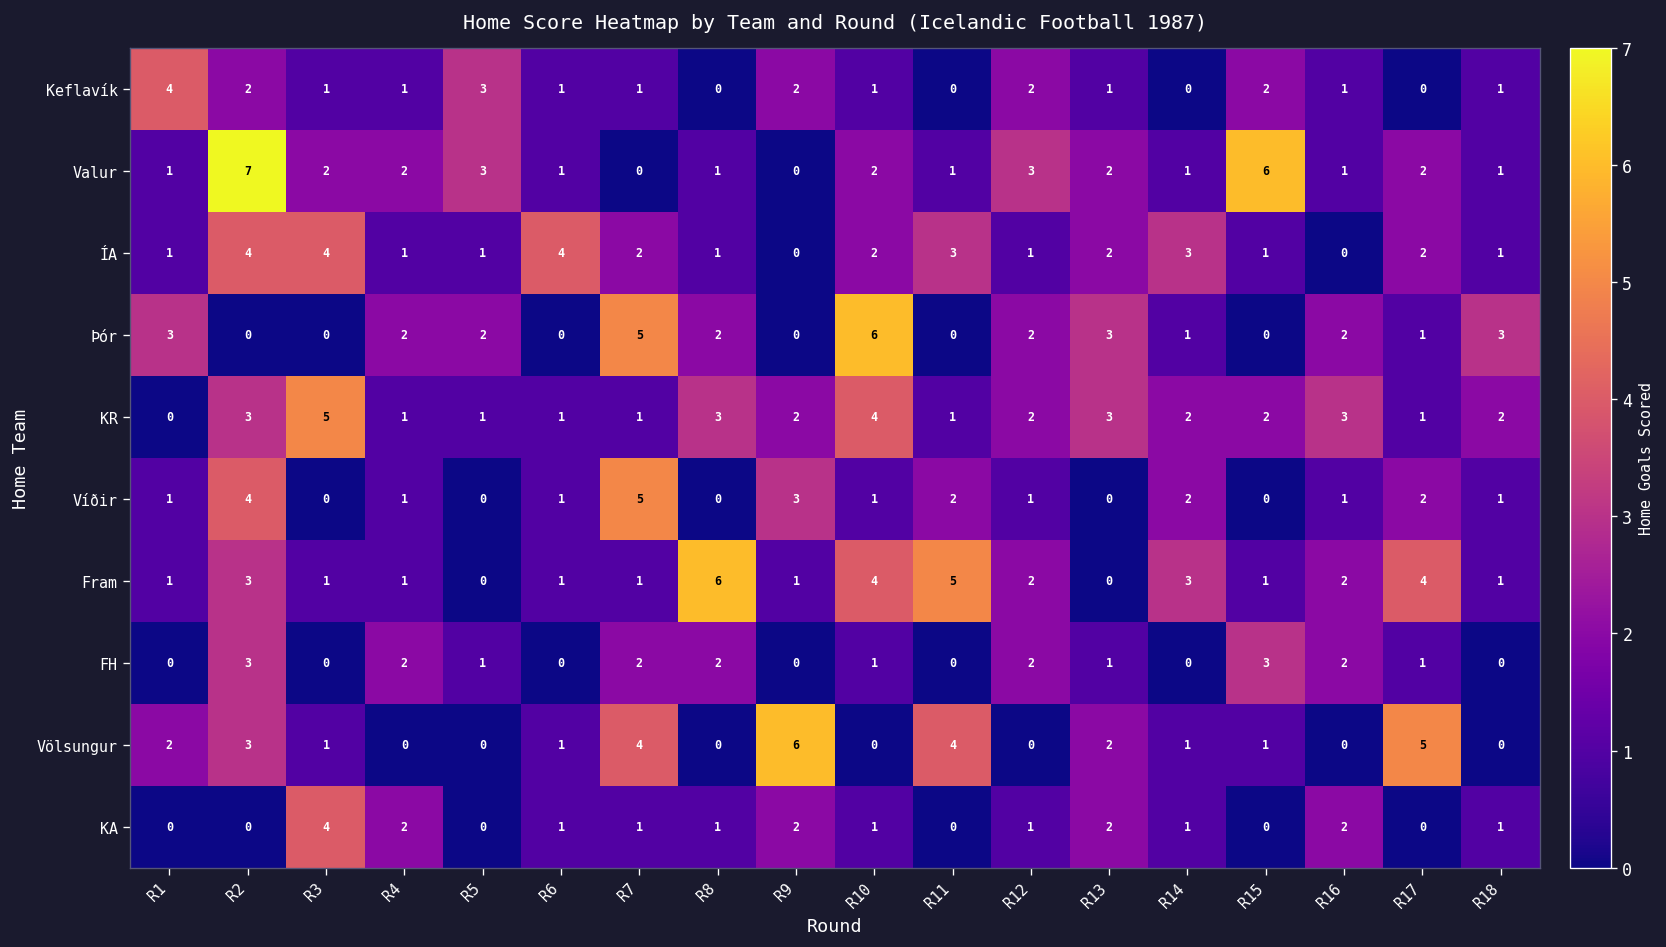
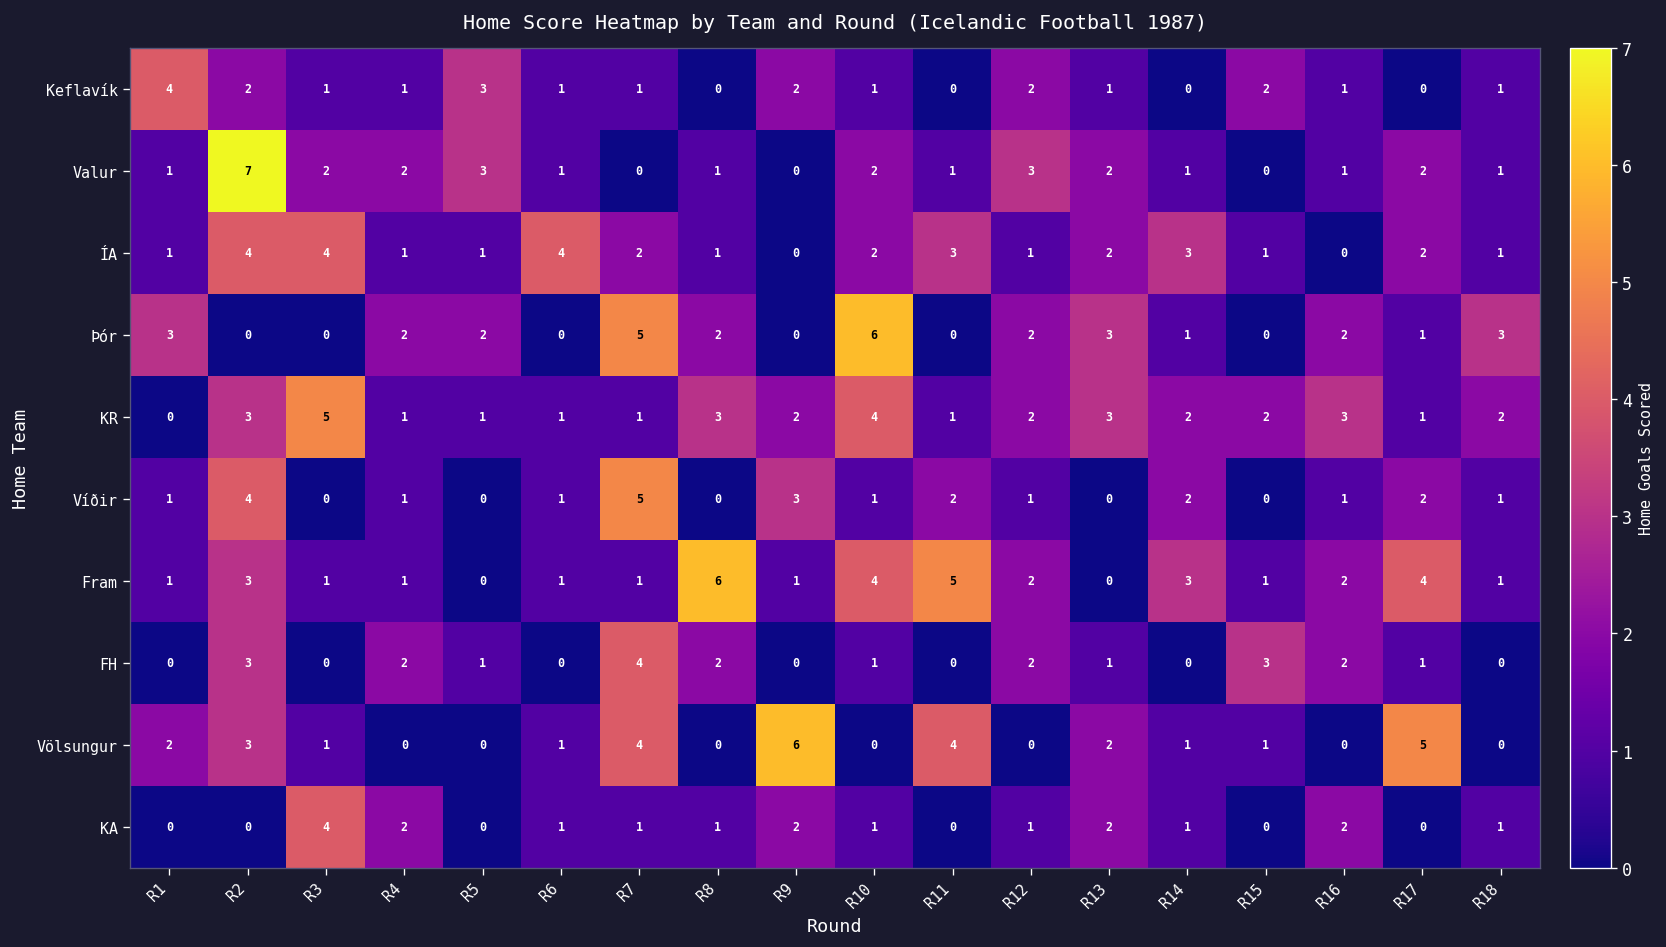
  {
    "Keflavík": {
      "R1": 4,
      "R2": 2,
      "R3": 1,
      "R4": 1,
      "R5": 3,
      "R6": 1,
      "R7": 1,
      "R8": 0,
      "R9": 2,
      "R10": 1,
      "R11": 0,
      "R12": 2,
      "R13": 1,
      "R14": 0,
      "R15": 2,
      "R16": 1,
      "R17": 0,
      "R18": 1
    },
    "Valur": {
      "R1": 1,
      "R2": 7,
      "R3": 2,
      "R4": 2,
      "R5": 3,
      "R6": 1,
      "R7": 0,
      "R8": 1,
      "R9": 0,
      "R10": 2,
      "R11": 1,
      "R12": 3,
      "R13": 2,
      "R14": 1,
-     "R15": 6,
+     "R15": 0,
      "R16": 1,
      "R17": 2,
      "R18": 1
    },
    "ÍA": {
      "R1": 1,
      "R2": 4,
      "R3": 4,
      "R4": 1,
      "R5": 1,
      "R6": 4,
      "R7": 2,
      "R8": 1,
      "R9": 0,
      "R10": 2,
      "R11": 3,
      "R12": 1,
      "R13": 2,
      "R14": 3,
      "R15": 1,
      "R16": 0,
      "R17": 2,
      "R18": 1
    },
    "Þór": {
      "R1": 3,
      "R2": 0,
      "R3": 0,
      "R4": 2,
      "R5": 2,
      "R6": 0,
      "R7": 5,
      "R8": 2,
      "R9": 0,
      "R10": 6,
      "R11": 0,
      "R12": 2,
      "R13": 3,
      "R14": 1,
      "R15": 0,
      "R16": 2,
      "R17": 1,
      "R18": 3
    },
    "KR": {
      "R1": 0,
      "R2": 3,
      "R3": 5,
      "R4": 1,
      "R5": 1,
      "R6": 1,
      "R7": 1,
      "R8": 3,
      "R9": 2,
      "R10": 4,
      "R11": 1,
      "R12": 2,
      "R13": 3,
      "R14": 2,
      "R15": 2,
      "R16": 3,
      "R17": 1,
      "R18": 2
    },
    "Víðir": {
      "R1": 1,
      "R2": 4,
      "R3": 0,
      "R4": 1,
      "R5": 0,
      "R6": 1,
      "R7": 5,
      "R8": 0,
      "R9": 3,
      "R10": 1,
      "R11": 2,
      "R12": 1,
      "R13": 0,
      "R14": 2,
      "R15": 0,
      "R16": 1,
      "R17": 2,
      "R18": 1
    },
    "Fram": {
      "R1": 1,
      "R2": 3,
      "R3": 1,
      "R4": 1,
      "R5": 0,
      "R6": 1,
      "R7": 1,
      "R8": 6,
      "R9": 1,
      "R10": 4,
      "R11": 5,
      "R12": 2,
      "R13": 0,
      "R14": 3,
      "R15": 1,
      "R16": 2,
      "R17": 4,
      "R18": 1
    },
    "FH": {
      "R1": 0,
      "R2": 3,
      "R3": 0,
      "R4": 2,
      "R5": 1,
      "R6": 0,
-     "R7": 2,
+     "R7": 4,
      "R8": 2,
      "R9": 0,
      "R10": 1,
      "R11": 0,
      "R12": 2,
      "R13": 1,
      "R14": 0,
      "R15": 3,
      "R16": 2,
      "R17": 1,
      "R18": 0
    },
    "Völsungur": {
      "R1": 2,
      "R2": 3,
      "R3": 1,
      "R4": 0,
      "R5": 0,
      "R6": 1,
      "R7": 4,
      "R8": 0,
      "R9": 6,
      "R10": 0,
      "R11": 4,
      "R12": 0,
      "R13": 2,
      "R14": 1,
      "R15": 1,
      "R16": 0,
      "R17": 5,
      "R18": 0
    },
    "KA": {
      "R1": 0,
      "R2": 0,
      "R3": 4,
      "R4": 2,
      "R5": 0,
      "R6": 1,
      "R7": 1,
      "R8": 1,
      "R9": 2,
      "R10": 1,
      "R11": 0,
      "R12": 1,
      "R13": 2,
      "R14": 1,
      "R15": 0,
      "R16": 2,
      "R17": 0,
      "R18": 1
    }
  }
